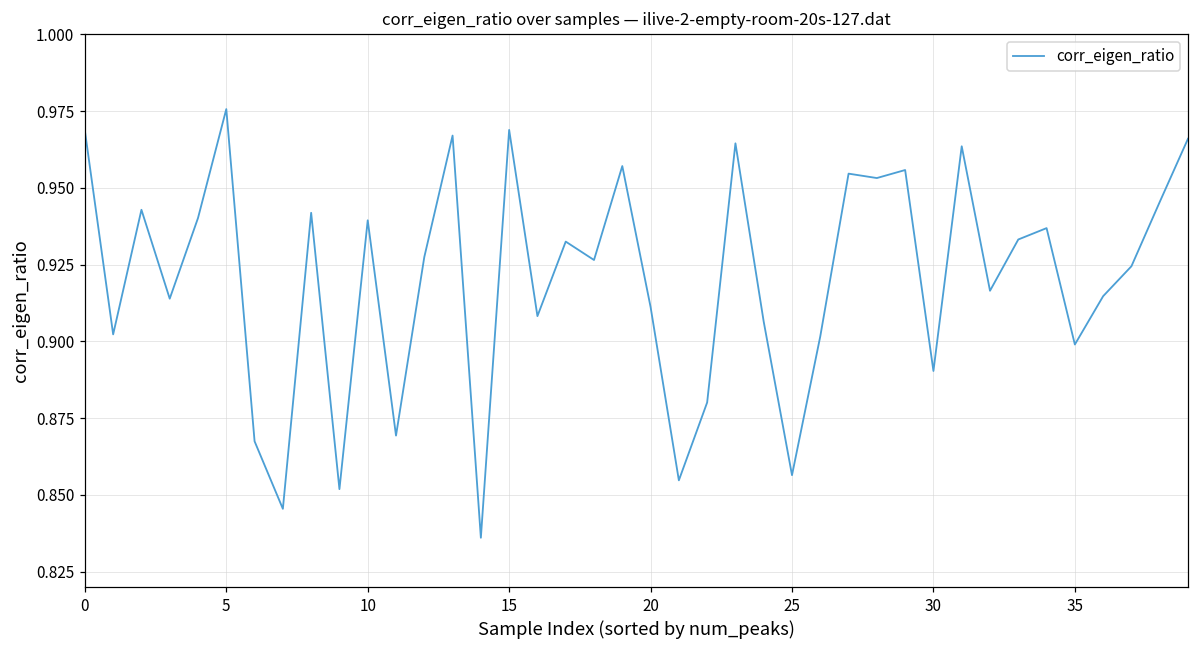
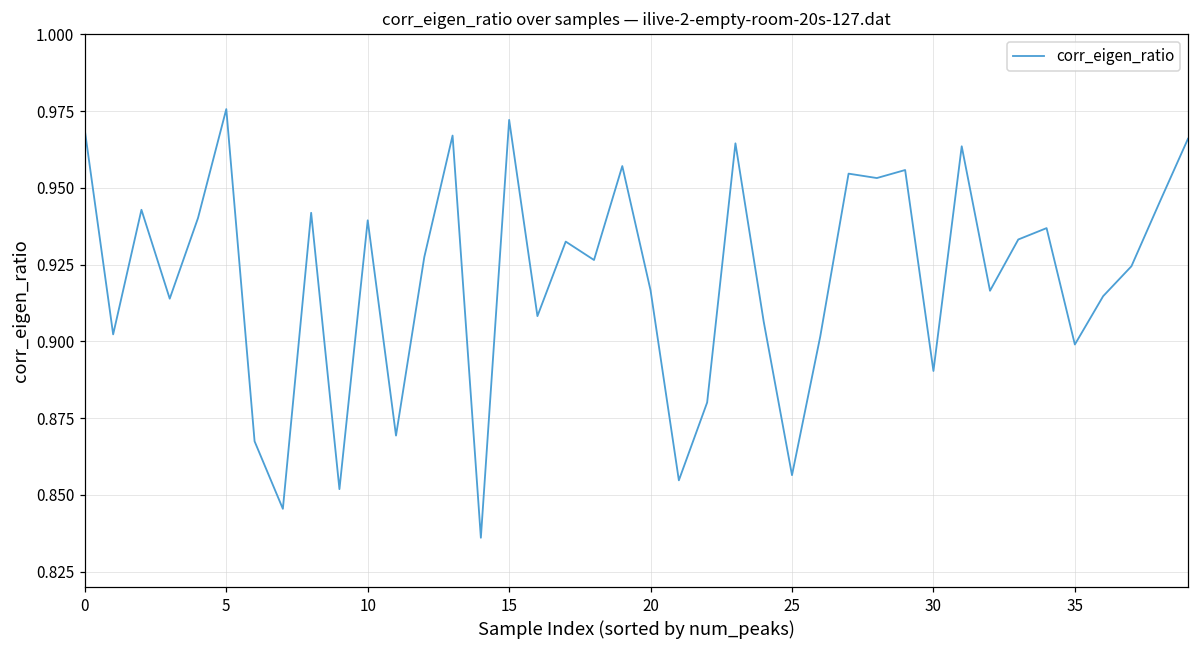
  {
    "0": 0.969,
    "5": 0.976,
    "10": 0.939,
-   "15": 0.969,
-   "20": 0.911,
+   "15": 0.972,
+   "20": 0.917,
    "25": 0.856,
    "30": 0.890,
    "35": 0.899
  }
